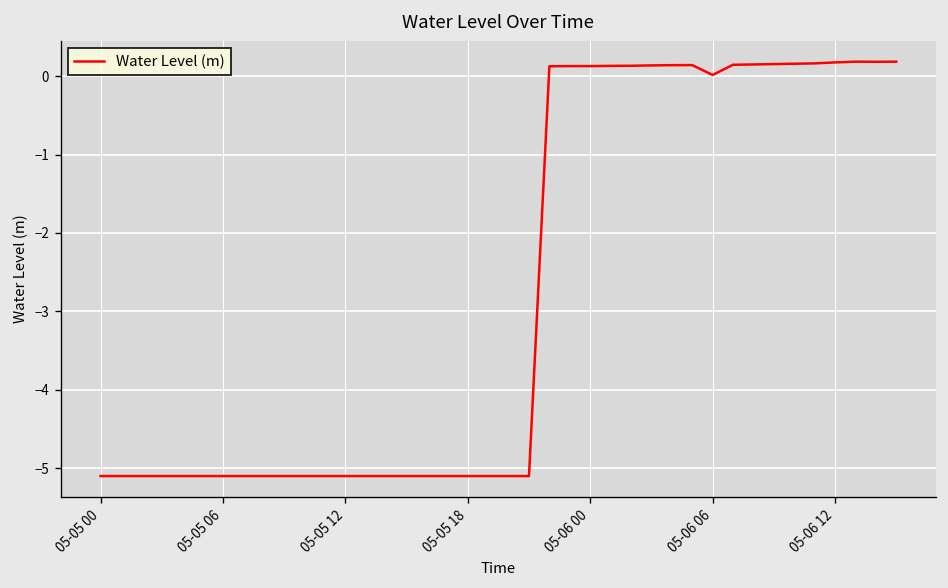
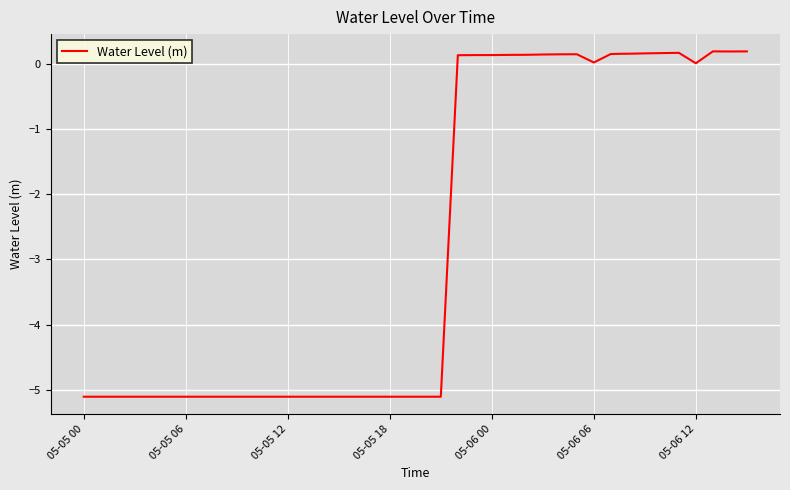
  {
    "05-05 00": -5.1,
    "05-05 06": -5.1,
    "05-05 12": -5.1,
    "05-05 18": -5.1,
    "05-06 00": 0.1,
    "05-06 06": 0.0,
-   "05-06 12": 0.2
+   "05-06 12": 0.0
  }
